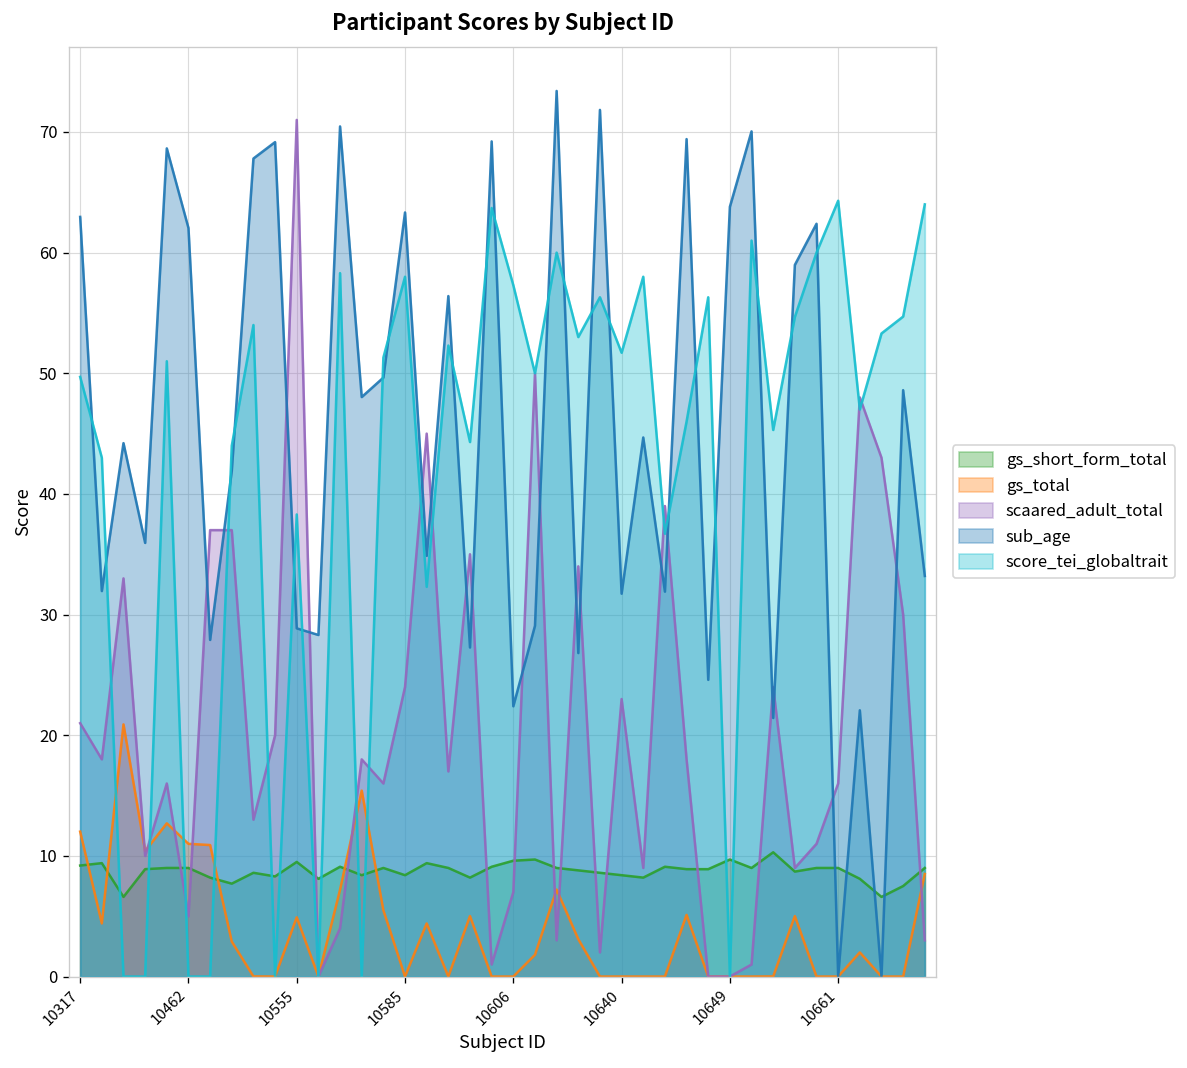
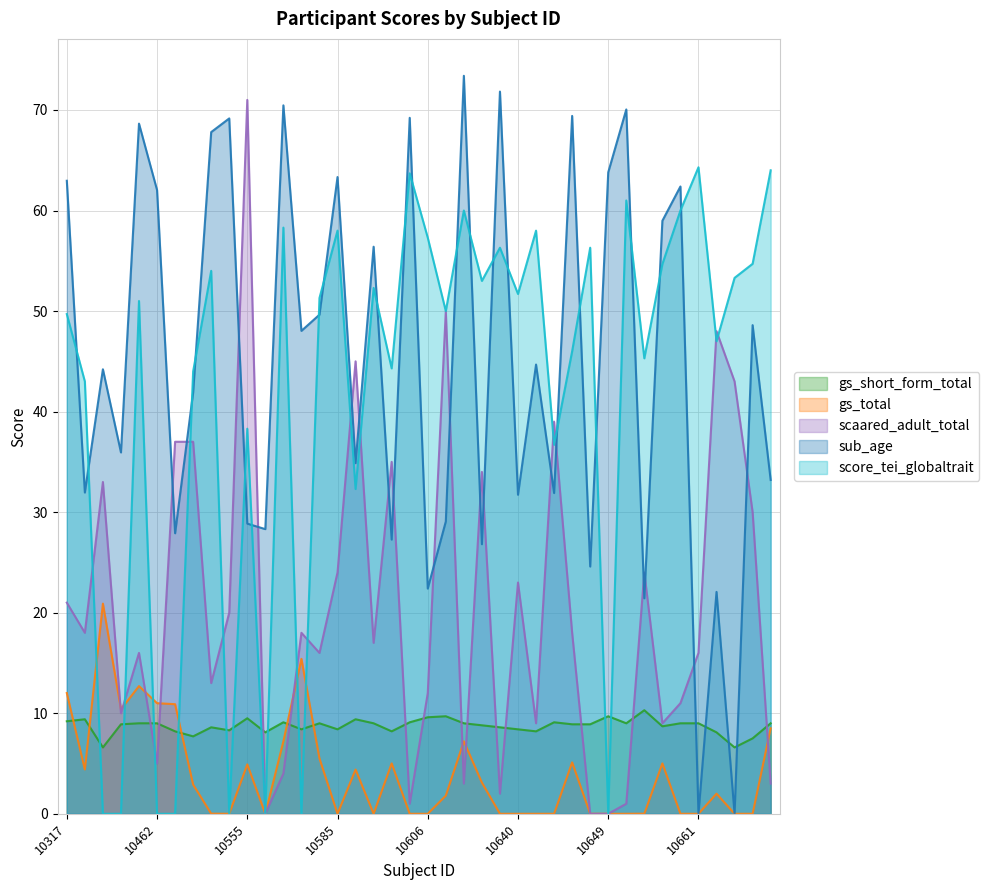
  {
    "gs_short_form_total": {
      "10317": 9,
      "10462": 9,
      "10555": 9.5,
      "10585": 8.4,
      "10606": 9.6,
      "10640": 8.4,
      "10649": 9.7,
      "10661": 9
    },
    "gs_total": {
      "10317": 12,
      "10462": 11,
      "10555": 5,
      "10585": 0,
      "10606": 0,
      "10640": 0
    },
    "scaared_adult_total": {
      "10317": 21,
      "10462": 5,
      "10555": 71,
      "10585": 24,
-     "10606": 7,
+     "10606": 12,
      "10640": 23,
      "10661": 16
    }
  }
